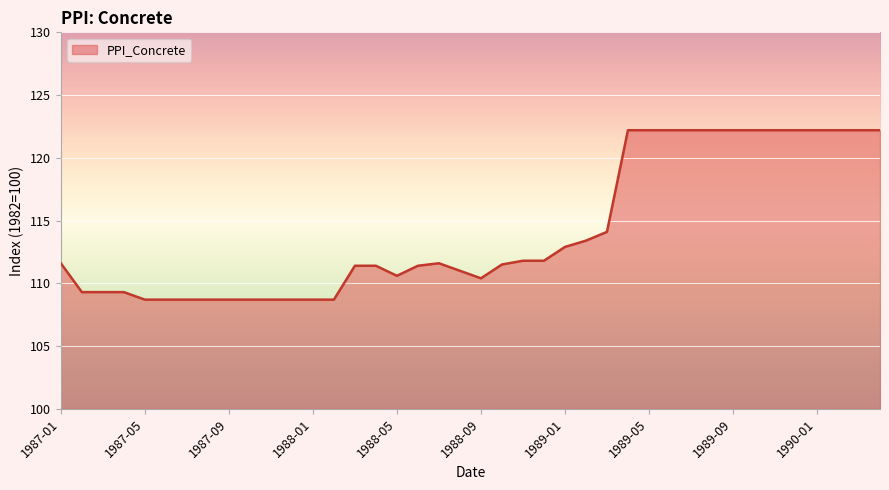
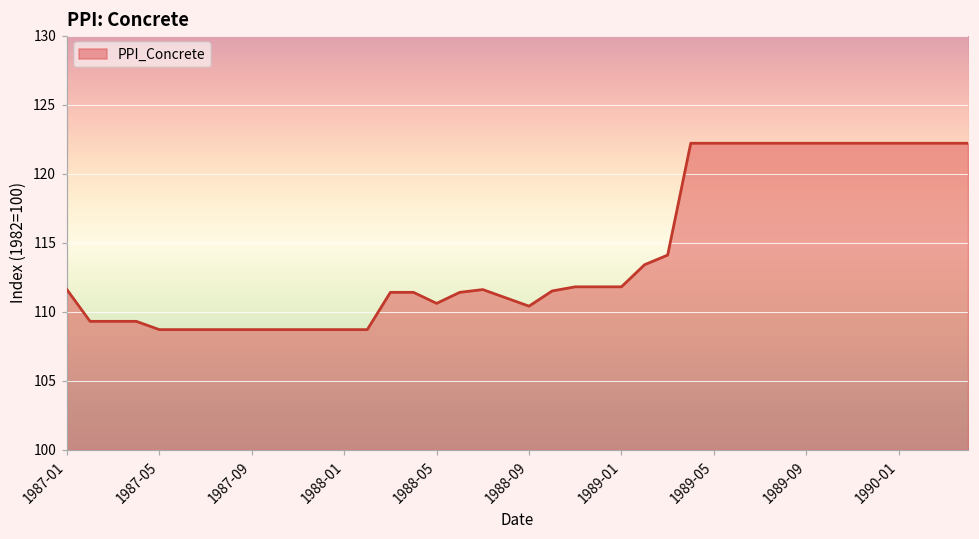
  {
    "1987-01": 111.6,
    "1987-05": 108.7,
    "1987-09": 108.7,
    "1988-01": 108.7,
    "1988-05": 110.6,
    "1988-09": 110.4,
-   "1989-01": 112.9,
+   "1989-01": 111.8,
    "1989-05": 122.2,
    "1989-09": 122.2,
    "1990-01": 122.2
  }
